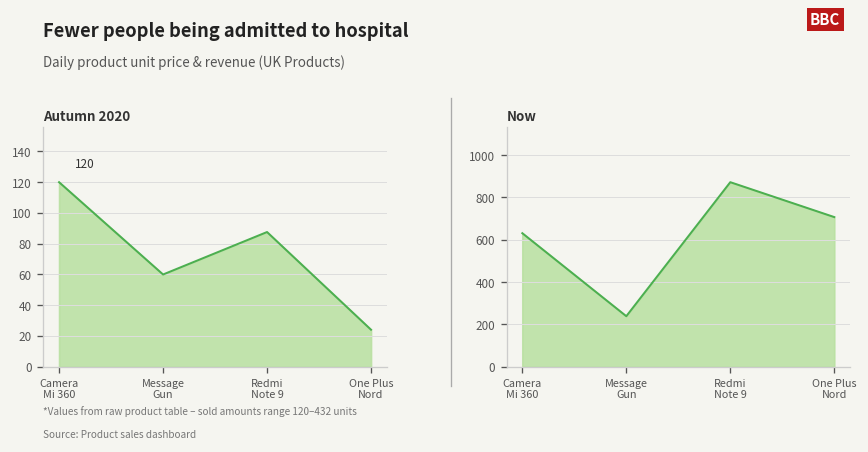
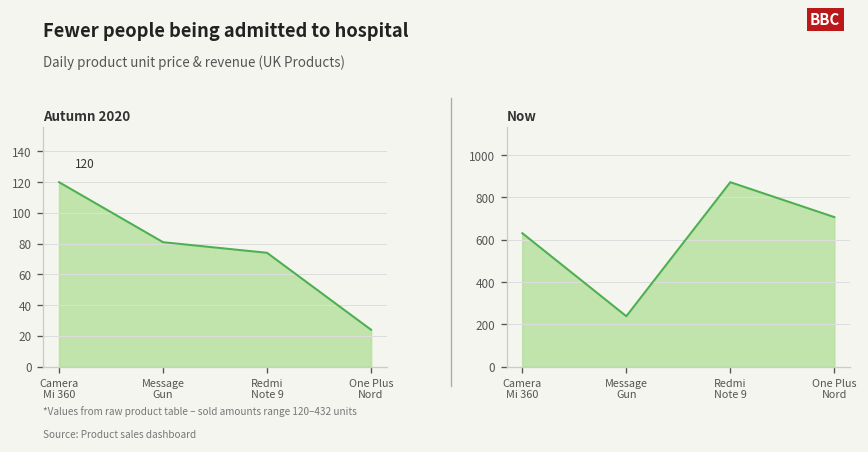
  {
    "Autumn 2020": {
-     "Message Gun": 60,
-     "Redmi Note 9": 88,
+     "Message Gun": 81,
+     "Redmi Note 9": 74,
      "One Plus Nord": 24
    },
    "Now": {
      "Camera Mi 360": 630,
      "Message Gun": 240,
      "Redmi Note 9": 870,
      "One Plus Nord": 710
    }
  }
